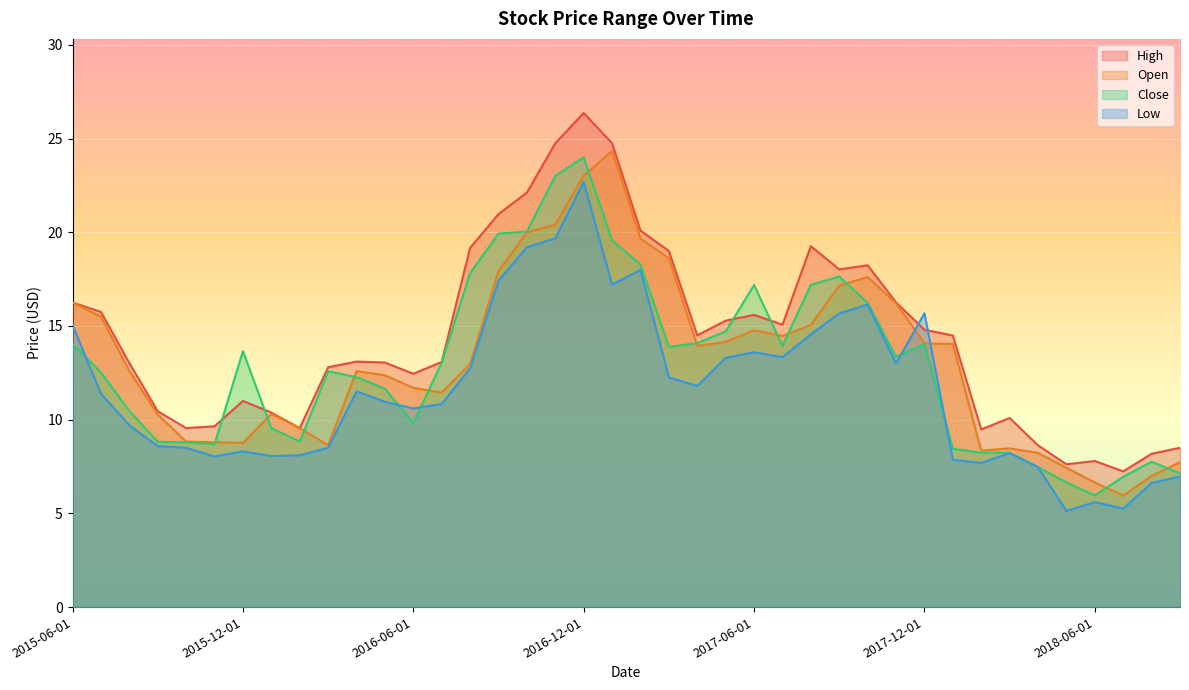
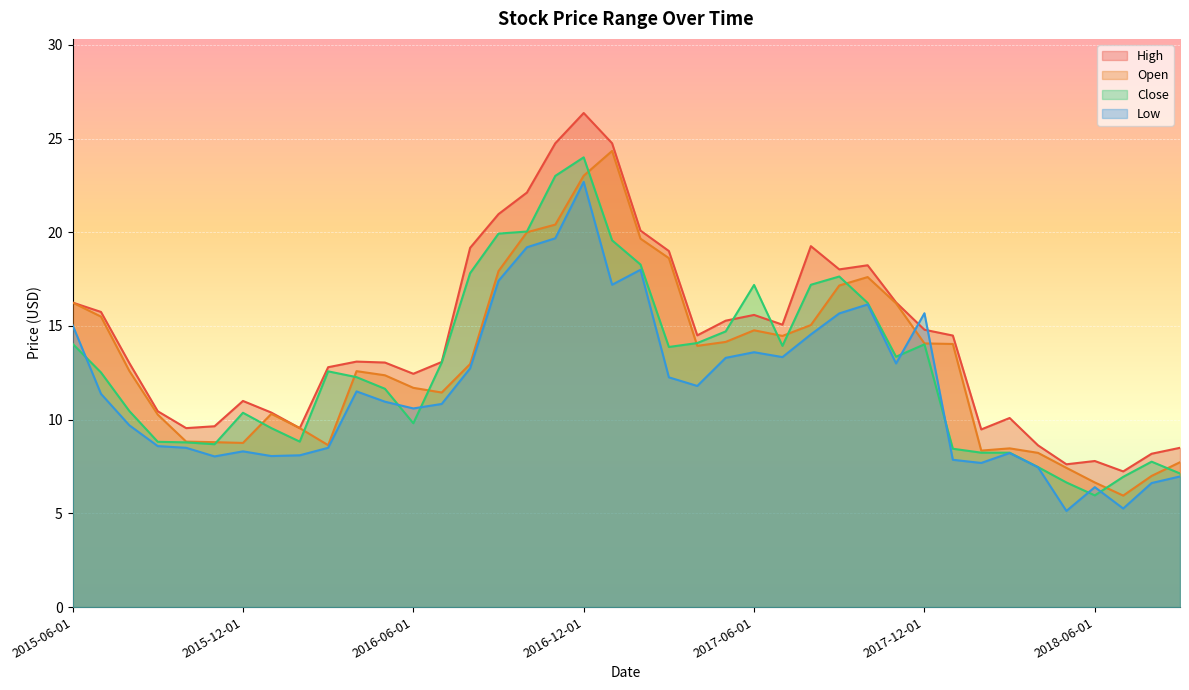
  {
    "Close": {
      "2015-06-01": 14.1,
-     "2015-12-01": 13.7,
+     "2015-12-01": 10.4,
      "2016-06-01": 9.8,
      "2016-12-01": 24.0,
      "2017-06-01": 17.2,
      "2018-06-01": 6.0
    },
    "Low": {
      "2015-06-01": 15.1,
      "2015-12-01": 8.3,
      "2016-06-01": 10.6,
      "2016-12-01": 22.7,
      "2017-06-01": 13.6,
      "2017-12-01": 15.7,
-     "2018-06-01": 5.6
+     "2018-06-01": 6.4
    }
  }
